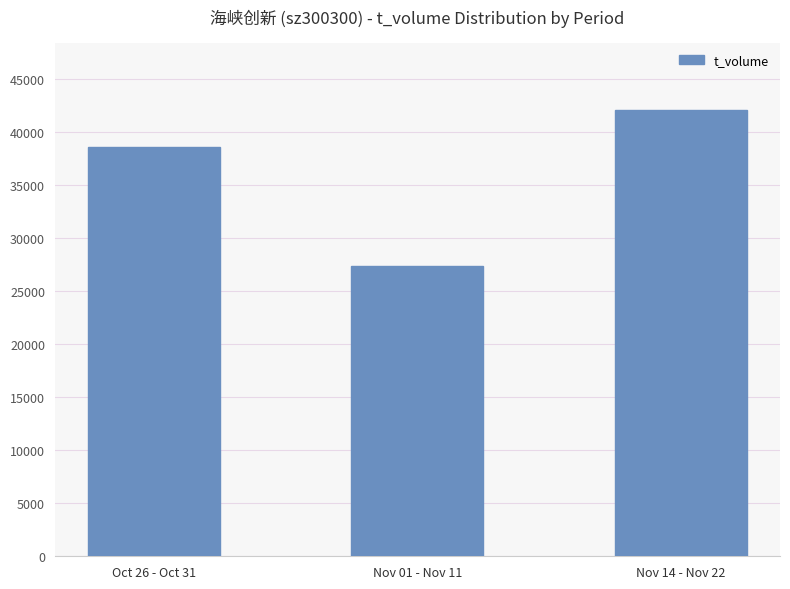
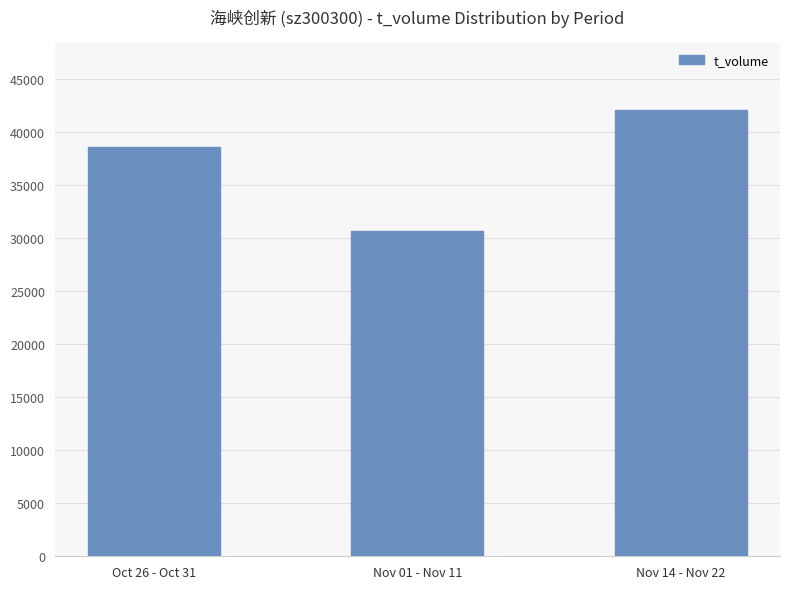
  {
    "Oct 26 - Oct 31": 38600,
-   "Nov 01 - Nov 11": 27400,
+   "Nov 01 - Nov 11": 30600,
    "Nov 14 - Nov 22": 42100
  }
